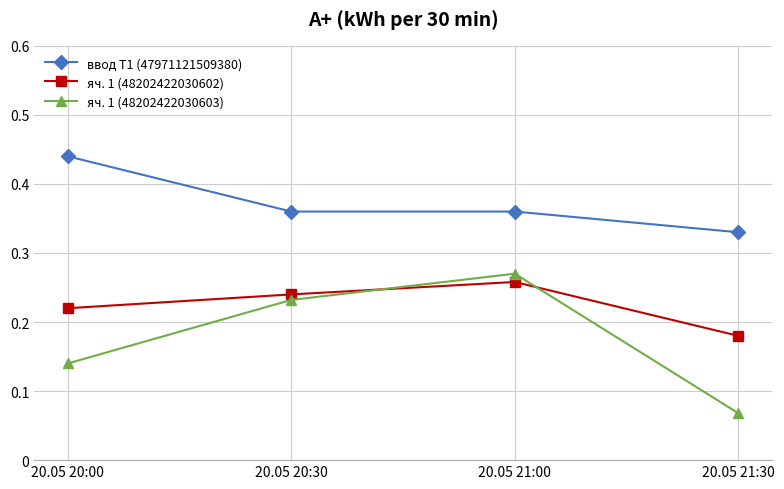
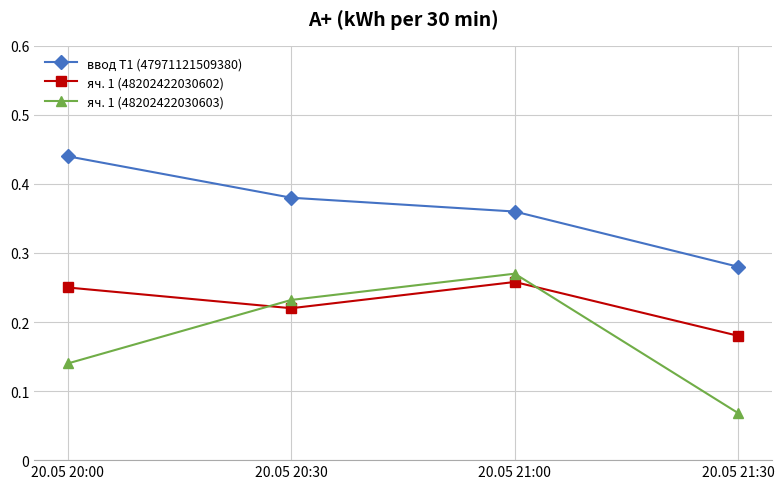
  {
    "ввод Т1 (47971121509380)": {
      "20.05 20:00": 0.44,
-     "20.05 20:30": 0.36,
+     "20.05 20:30": 0.38,
      "20.05 21:00": 0.36,
-     "20.05 21:30": 0.33
+     "20.05 21:30": 0.28
    },
    "яч. 1 (48202422030602)": {
-     "20.05 20:00": 0.22,
-     "20.05 20:30": 0.24,
+     "20.05 20:00": 0.25,
+     "20.05 20:30": 0.22,
      "20.05 21:00": 0.26,
      "20.05 21:30": 0.18
    },
    "яч. 1 (48202422030603)": {
      "20.05 20:00": 0.14,
      "20.05 20:30": 0.23,
      "20.05 21:00": 0.27,
      "20.05 21:30": 0.07
    }
  }
